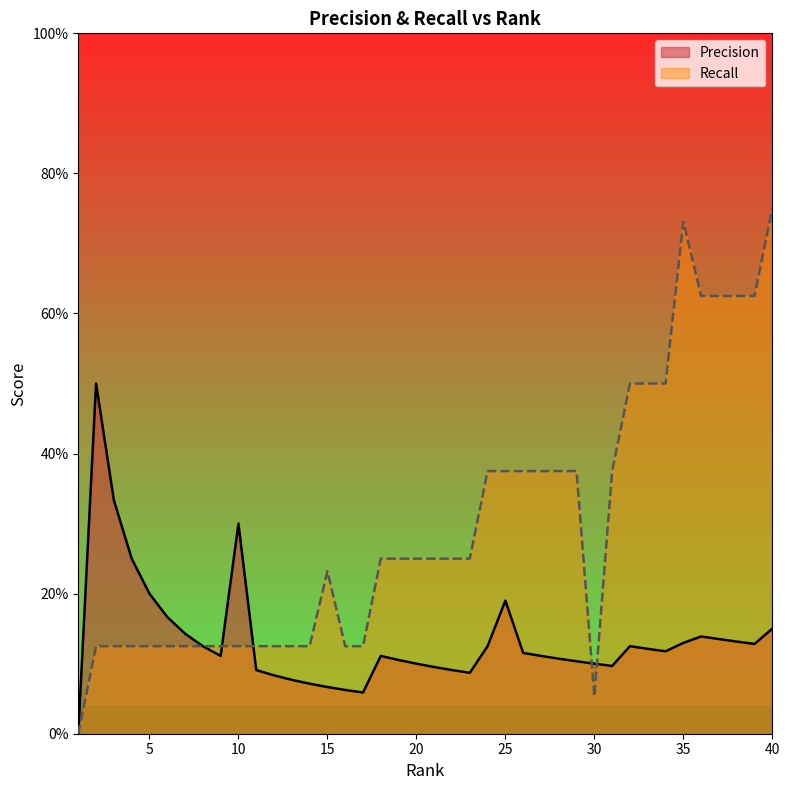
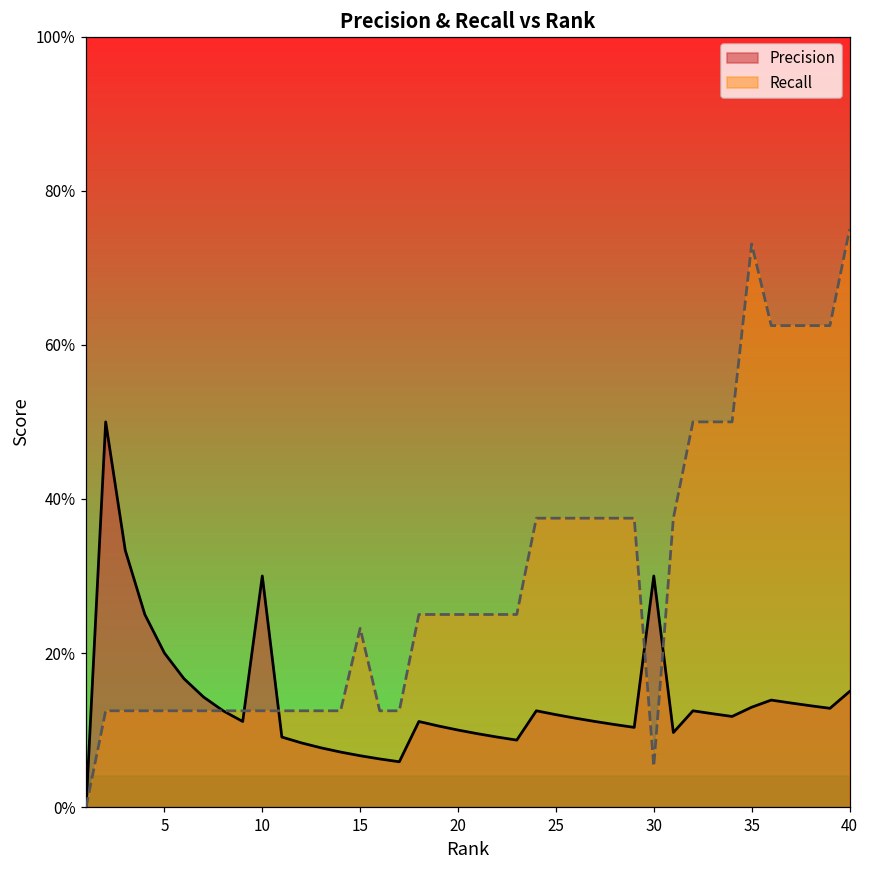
  {
    "Precision": {
      "5": "20%",
      "10": "30%",
      "15": "7%",
      "20": "10%",
-     "25": "19%",
-     "30": "10%",
+     "25": "12%",
+     "30": "30%",
      "35": "13%",
      "40": "15%"
    },
    "Recall": {
      "5": "13%",
      "10": "13%",
      "15": "23%",
      "20": "25%",
      "25": "38%",
      "30": "5%",
      "35": "73%",
      "40": "75%"
    }
  }
